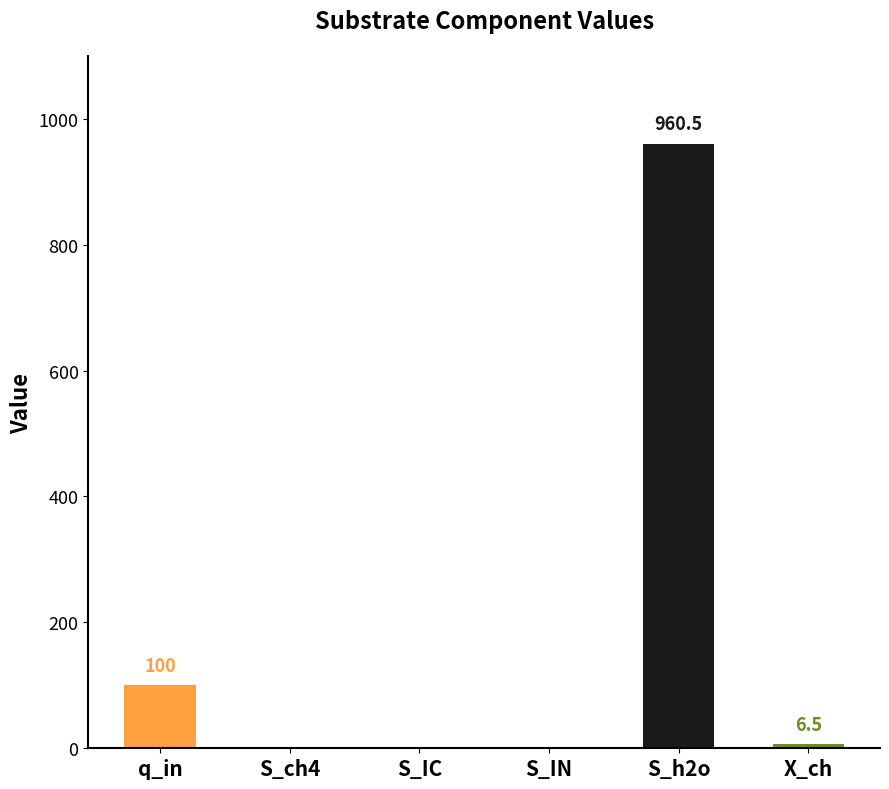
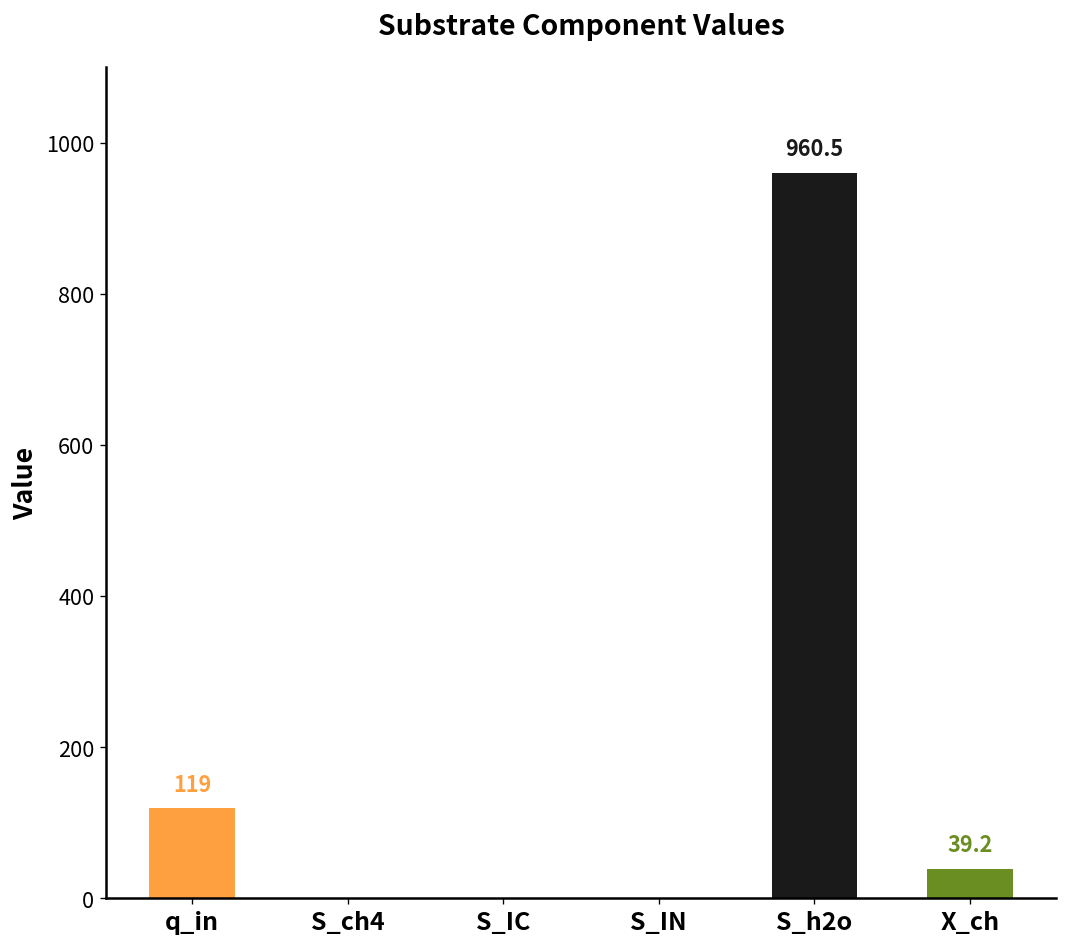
  {
-   "q_in": 100,
+   "q_in": 119,
    "S_h2o": 960.5,
-   "X_ch": 6.5
+   "X_ch": 39.2
  }
